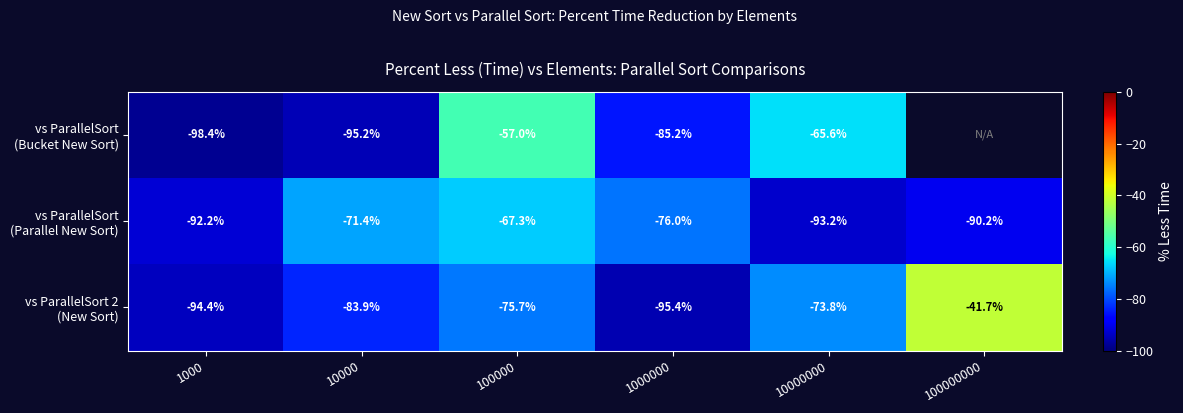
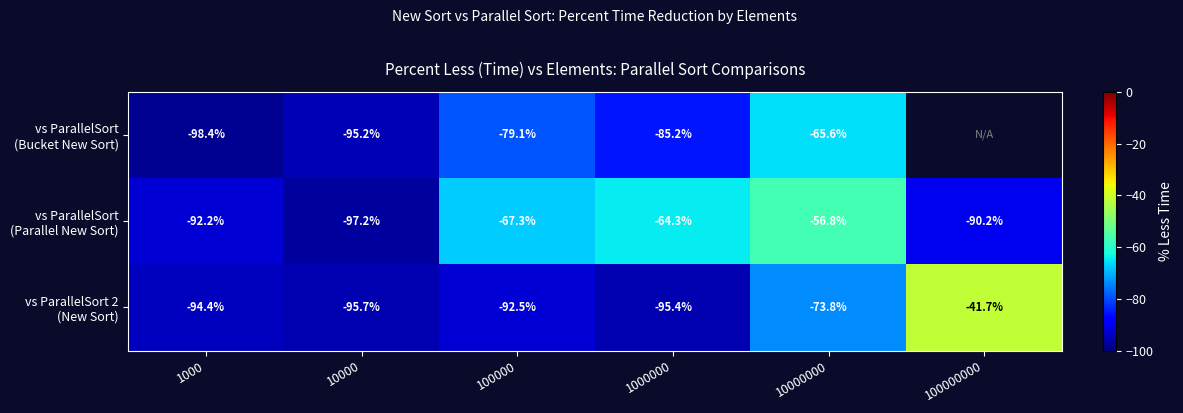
  {
    "vs ParallelSort (Bucket New Sort)": {
      "1000": "-98.4%",
      "10000": "-95.2%",
-     "100000": "-57.0%",
+     "100000": "-79.1%",
      "1000000": "-85.2%",
      "10000000": "-65.6%"
    },
    "vs ParallelSort (Parallel New Sort)": {
      "1000": "-92.2%",
-     "10000": "-71.4%",
+     "10000": "-97.2%",
      "100000": "-67.3%",
-     "1000000": "-76.0%",
-     "10000000": "-93.2%",
+     "1000000": "-64.3%",
+     "10000000": "-56.8%",
      "100000000": "-90.2%"
    },
    "vs ParallelSort 2 (New Sort)": {
      "1000": "-94.4%",
-     "10000": "-83.9%",
-     "100000": "-75.7%",
+     "10000": "-95.7%",
+     "100000": "-92.5%",
      "1000000": "-95.4%",
      "10000000": "-73.8%",
      "100000000": "-41.7%"
    }
  }
